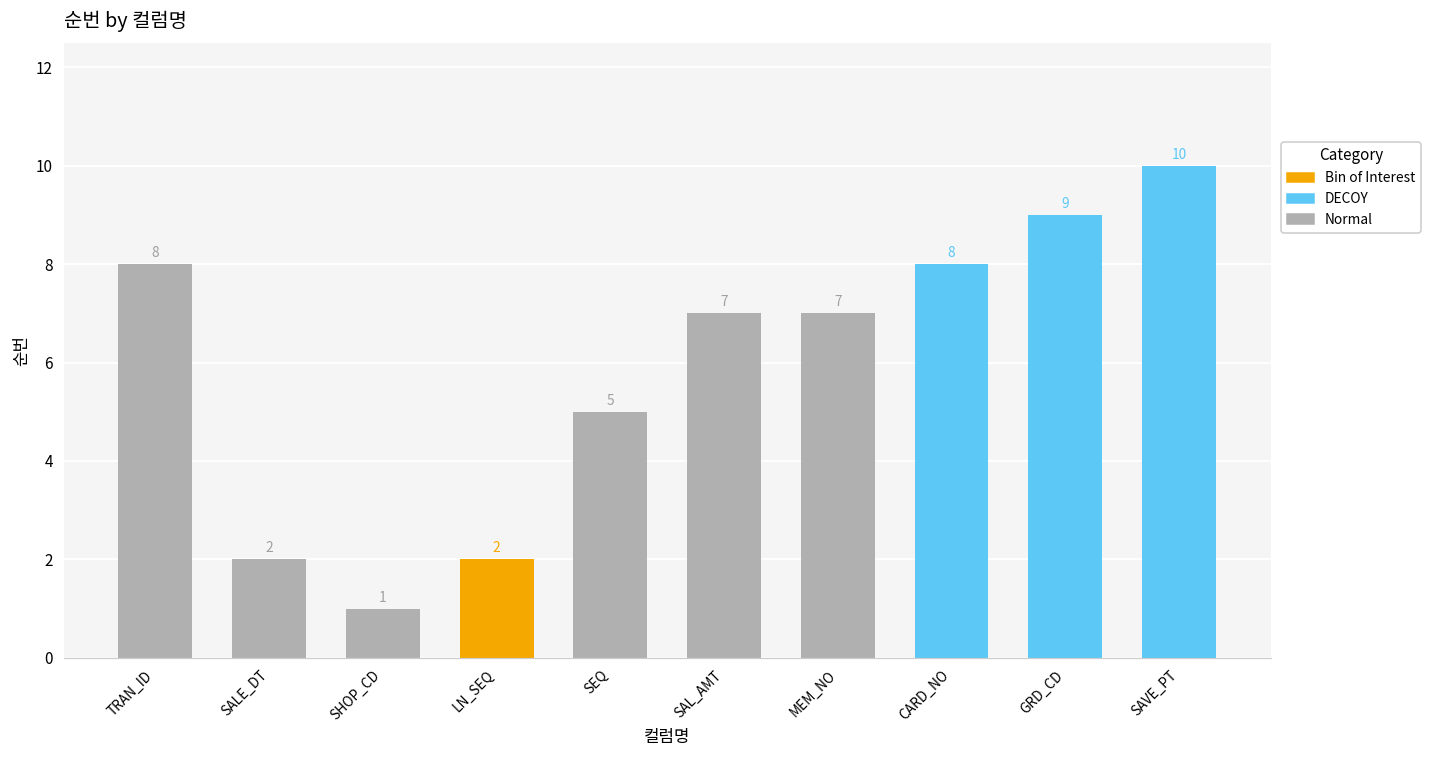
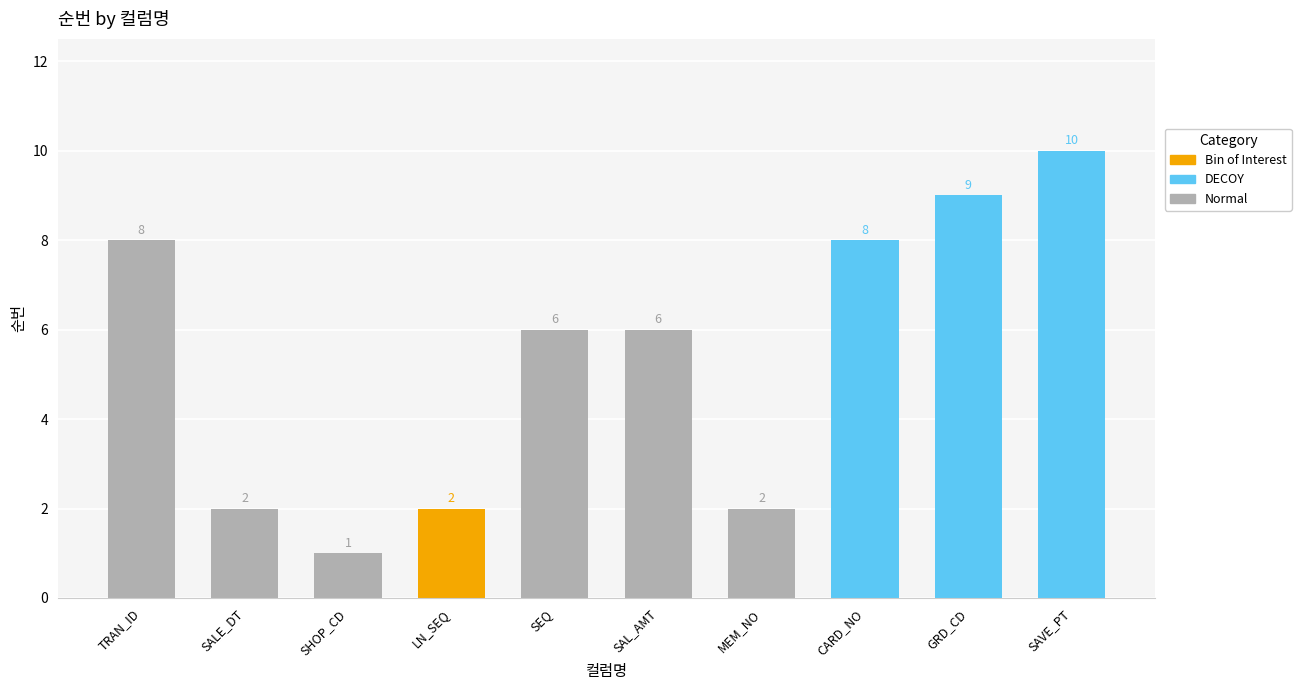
  {
    "TRAN_ID": 8,
    "SALE_DT": 2,
    "SHOP_CD": 1,
    "LN_SEQ": 2,
-   "SEQ": 5,
-   "SAL_AMT": 7,
-   "MEM_NO": 7,
+   "SEQ": 6,
+   "SAL_AMT": 6,
+   "MEM_NO": 2,
    "CARD_NO": 8,
    "GRD_CD": 9,
    "SAVE_PT": 10
  }
